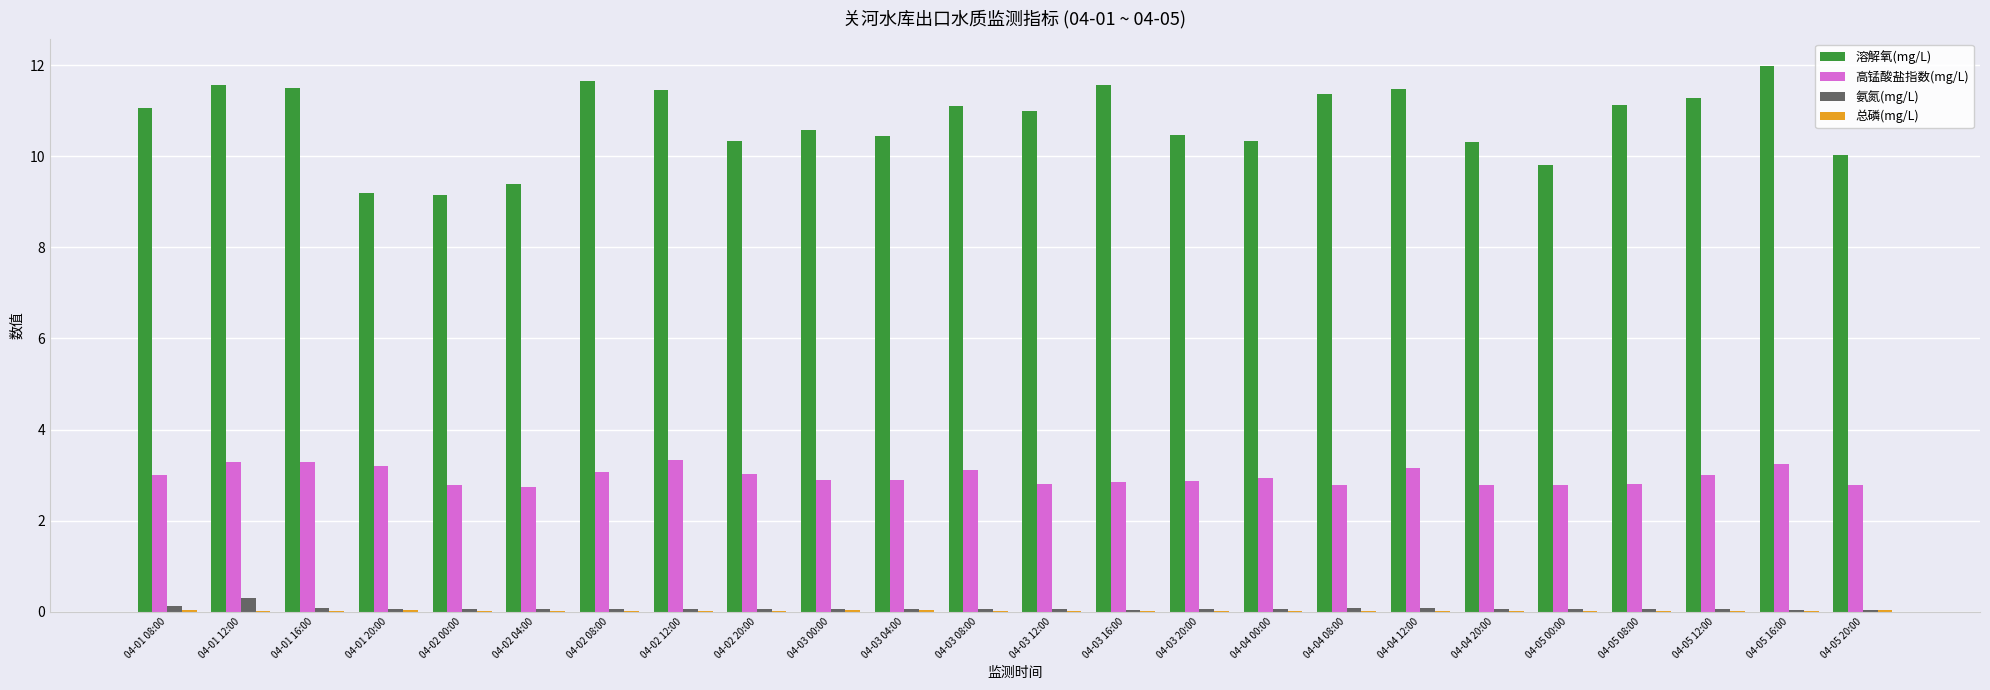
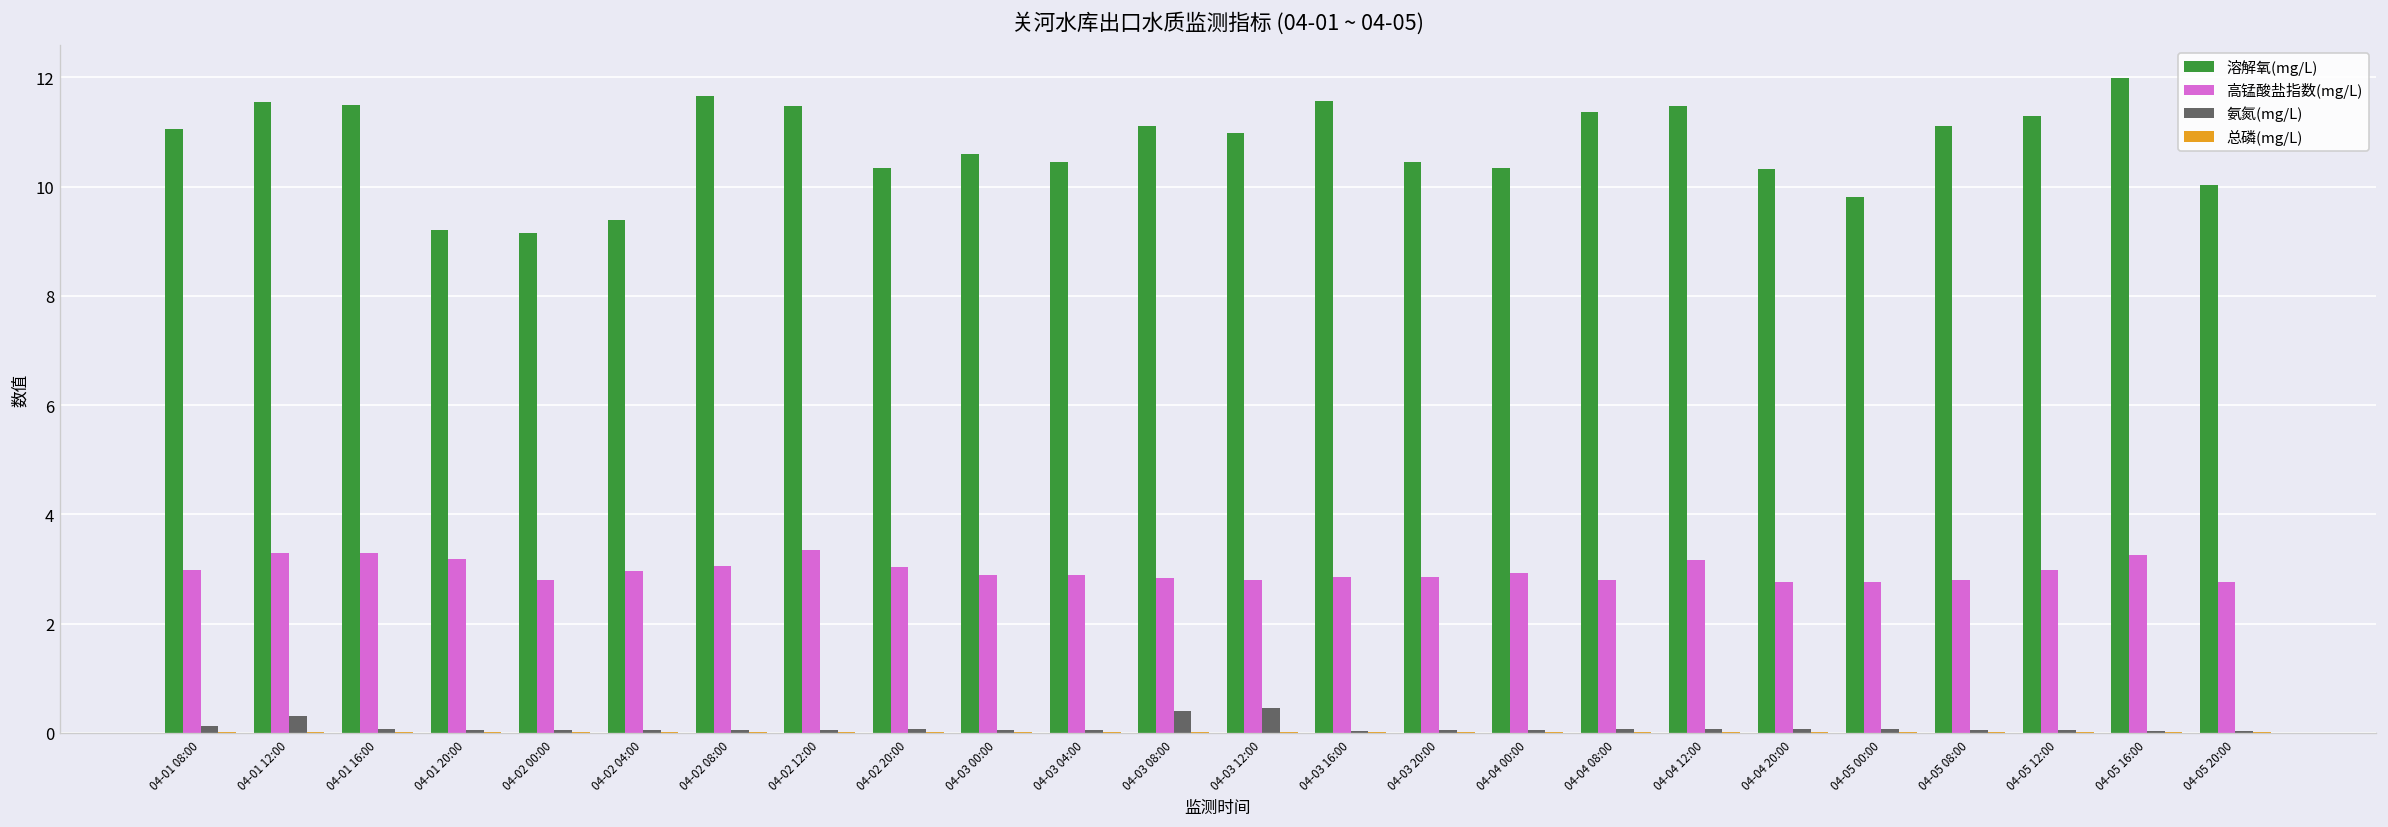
  {
    "溶解氧(mg/L)": {
      "04-01 08:00": 11.1,
      "04-01 12:00": 11.6,
      "04-01 16:00": 11.5,
      "04-01 20:00": 9.2,
      "04-02 00:00": 9.2,
      "04-02 04:00": 9.4,
      "04-02 08:00": 11.7,
      "04-02 12:00": 11.5,
      "04-02 20:00": 10.3,
      "04-03 00:00": 10.6,
      "04-03 04:00": 10.5,
      "04-03 08:00": 11.1,
      "04-03 12:00": 11.0,
      "04-03 16:00": 11.6,
      "04-03 20:00": 10.5,
      "04-04 00:00": 10.3,
      "04-04 08:00": 11.4,
      "04-04 12:00": 11.5,
      "04-04 20:00": 10.3,
      "04-05 00:00": 9.8,
      "04-05 08:00": 11.1,
      "04-05 12:00": 11.3,
      "04-05 16:00": 12.0,
      "04-05 20:00": 10.0
    },
    "高锰酸盐指数(mg/L)": {
      "04-01 08:00": 3.0,
      "04-01 12:00": 3.3,
      "04-01 16:00": 3.3,
      "04-01 20:00": 3.2,
      "04-02 00:00": 2.8,
-     "04-02 04:00": 2.7,
+     "04-02 04:00": 3.0,
      "04-02 08:00": 3.1,
      "04-02 12:00": 3.3,
      "04-02 20:00": 3.0,
      "04-03 00:00": 2.9,
      "04-03 04:00": 2.9,
-     "04-03 08:00": 3.1,
+     "04-03 08:00": 2.8,
      "04-03 12:00": 2.8,
      "04-03 16:00": 2.9,
      "04-03 20:00": 2.9,
      "04-04 00:00": 2.9,
      "04-04 08:00": 2.8,
      "04-04 12:00": 3.2,
      "04-04 20:00": 2.8,
      "04-05 00:00": 2.8,
      "04-05 08:00": 2.8,
      "04-05 12:00": 3.0,
      "04-05 16:00": 3.3,
      "04-05 20:00": 2.8
    },
    "氨氮(mg/L)": {
      "04-01 08:00": 0.1,
      "04-01 12:00": 0.3,
      "04-01 16:00": 0.1,
      "04-02 12:00": 0.1,
      "04-02 20:00": 0.1,
      "04-03 00:00": 0.1,
      "04-03 04:00": 0.1,
-     "04-03 08:00": 0.1,
-     "04-03 12:00": 0.0,
+     "04-03 08:00": 0.4,
+     "04-03 12:00": 0.5,
      "04-04 00:00": 0.1,
      "04-04 08:00": 0.1,
      "04-04 12:00": 0.1,
      "04-04 20:00": 0.1,
      "04-05 00:00": 0.1
    }
  }
